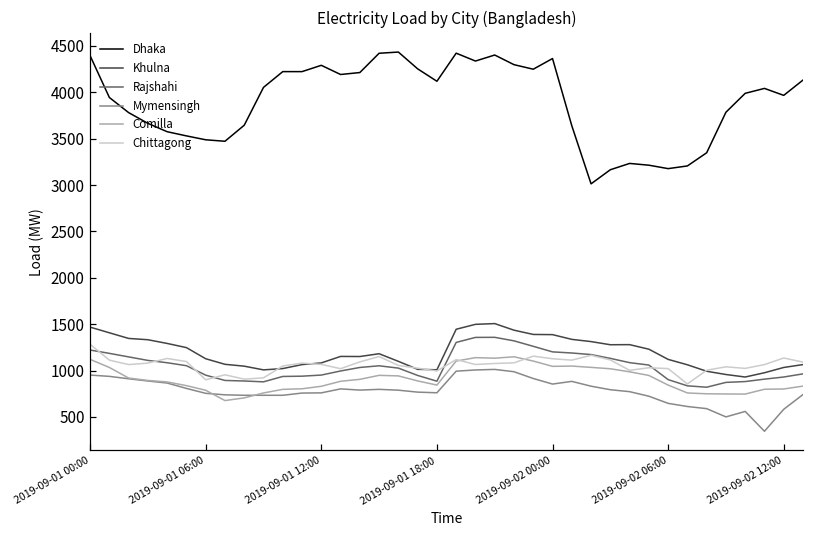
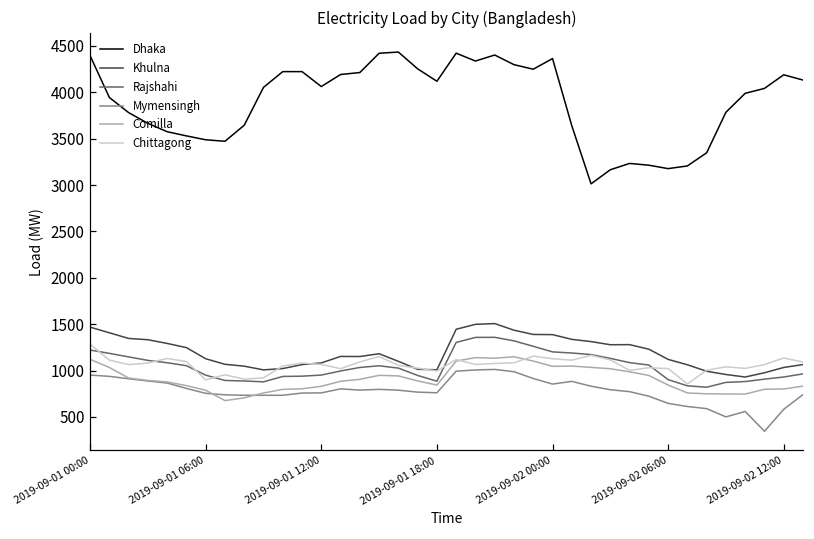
  {
    "Dhaka": {
      "2019-09-01 00:00": 4400,
      "2019-09-01 06:00": 3500,
-     "2019-09-01 12:00": 4300,
+     "2019-09-01 12:00": 4100,
      "2019-09-01 18:00": 4100,
      "2019-09-02 00:00": 4400,
      "2019-09-02 06:00": 3200,
-     "2019-09-02 12:00": 4000
+     "2019-09-02 12:00": 4200
    }
  }
